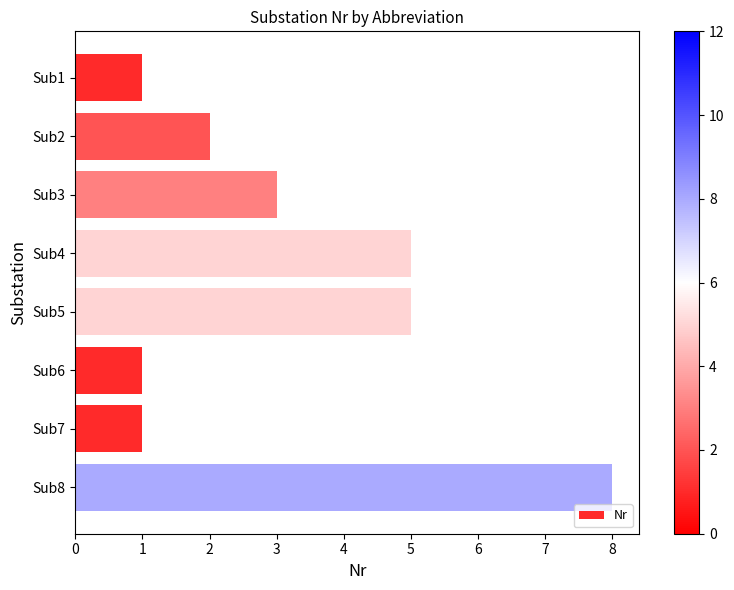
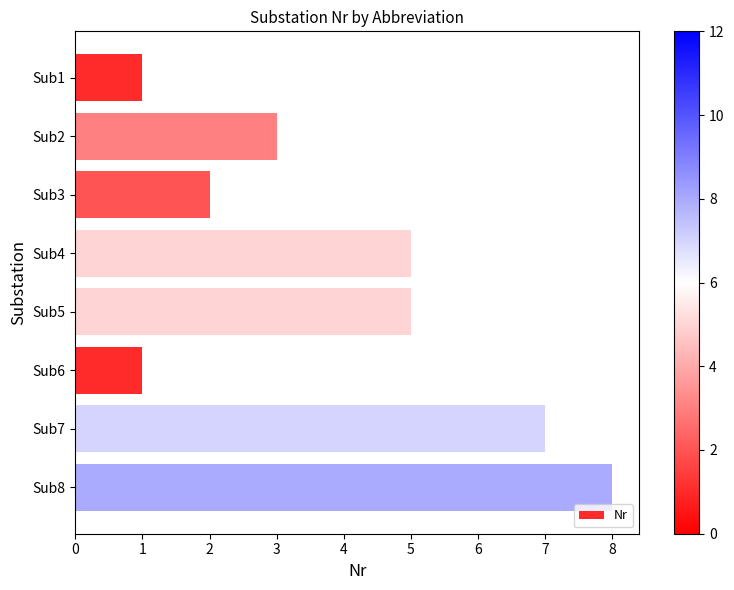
  {
    "Sub1": 1,
-   "Sub2": 2,
-   "Sub3": 3,
+   "Sub2": 3,
+   "Sub3": 2,
    "Sub4": 5,
    "Sub5": 5,
    "Sub6": 1,
-   "Sub7": 1,
+   "Sub7": 7,
    "Sub8": 8
  }
